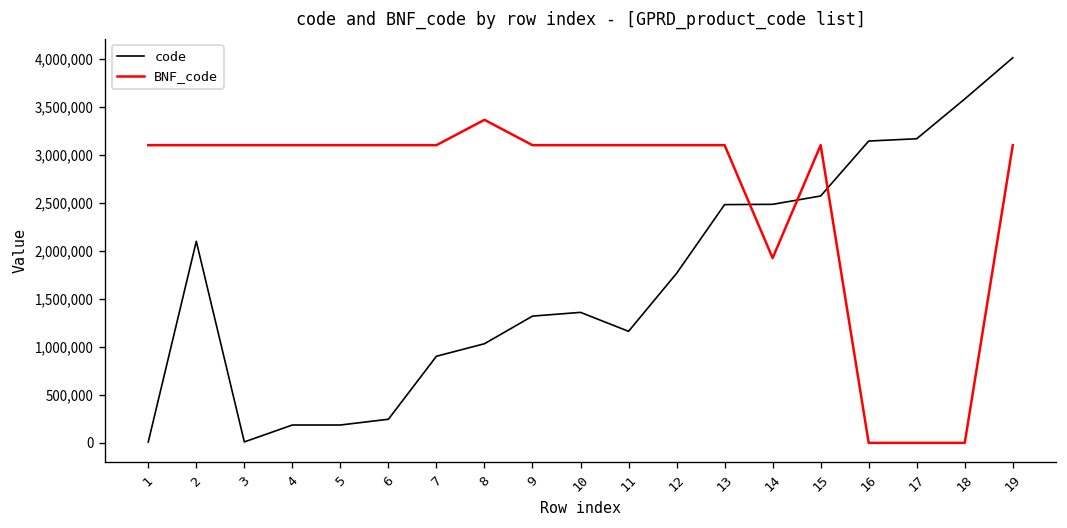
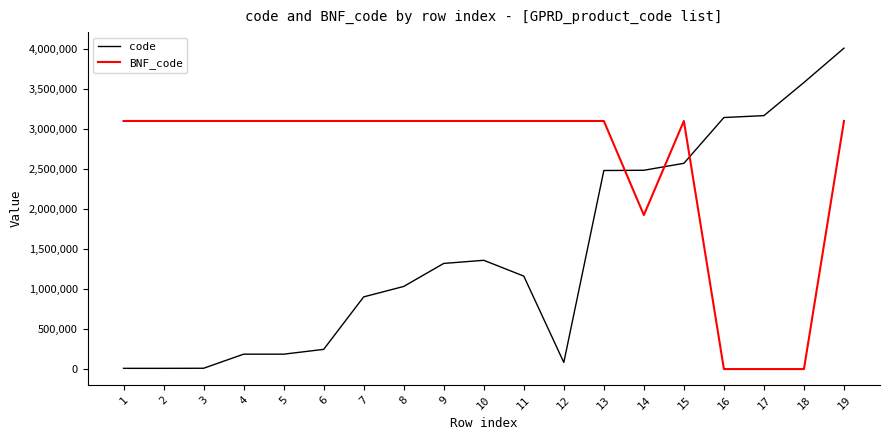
  {
    "code": {
      "1": "0",
-     "2": "2,100,000",
+     "2": "0",
      "3": "0",
      "4": "200,000",
      "5": "200,000",
      "6": "200,000",
      "7": "900,000",
      "8": "1,000,000",
      "9": "1,300,000",
      "10": "1,400,000",
      "11": "1,200,000",
-     "12": "1,800,000",
+     "12": "100,000",
      "13": "2,500,000",
      "14": "2,500,000",
      "15": "2,600,000",
      "16": "3,100,000",
      "17": "3,200,000",
      "18": "3,600,000",
      "19": "4,000,000"
    },
    "BNF_code": {
      "1": "3,100,000",
      "2": "3,100,000",
      "3": "3,100,000",
      "4": "3,100,000",
      "5": "3,100,000",
      "6": "3,100,000",
      "7": "3,100,000",
-     "8": "3,400,000",
+     "8": "3,100,000",
      "9": "3,100,000",
      "10": "3,100,000",
      "11": "3,100,000",
      "12": "3,100,000",
      "13": "3,100,000",
      "14": "1,900,000",
      "15": "3,100,000",
      "16": "0",
      "17": "0",
      "18": "0",
      "19": "3,100,000"
    }
  }
